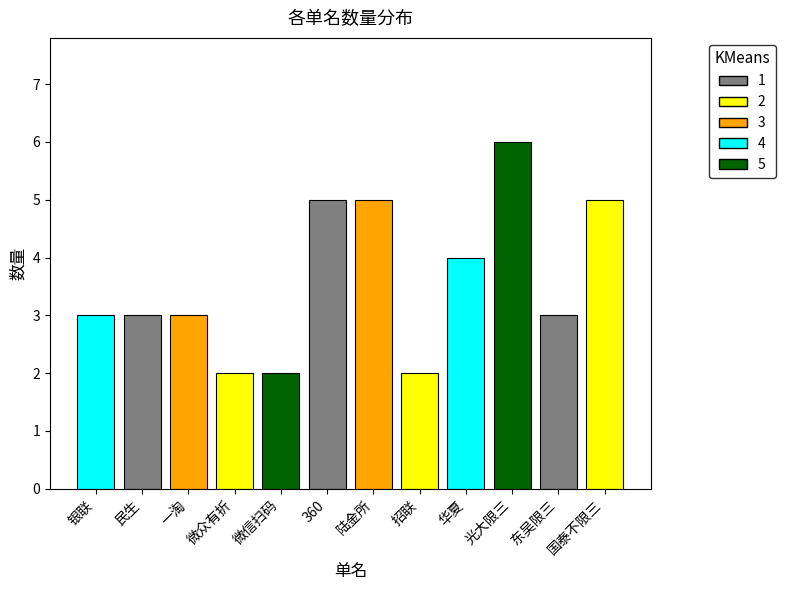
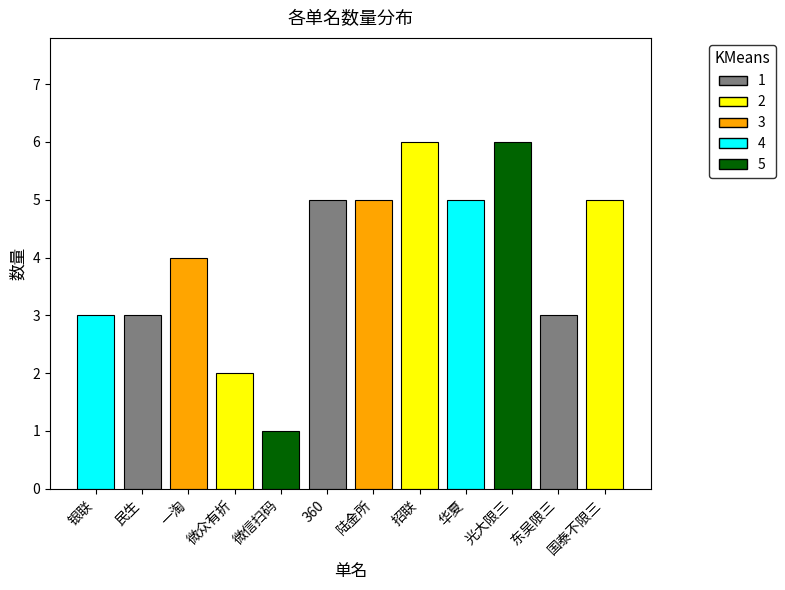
  {
    "银联": 3,
    "民生": 3,
-   "一淘": 3,
+   "一淘": 4,
    "微众有折": 2,
-   "微信扫码": 2,
+   "微信扫码": 1,
    "360": 5,
    "陆金所": 5,
-   "招联": 2,
-   "华夏": 4,
+   "招联": 6,
+   "华夏": 5,
    "光大限三": 6,
    "东吴限三": 3,
    "国泰不限三": 5
  }
